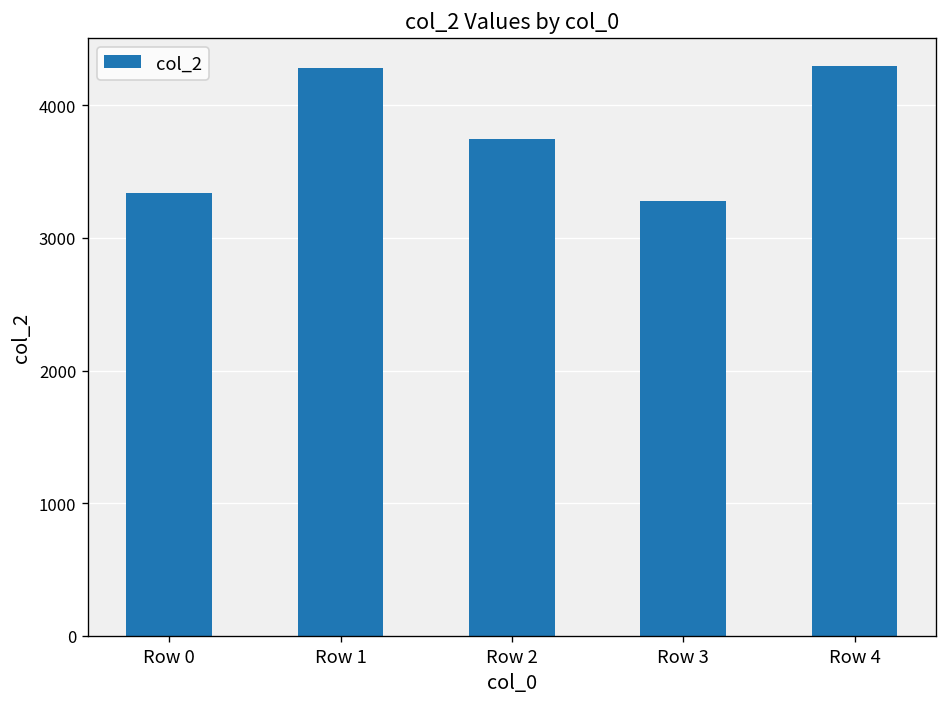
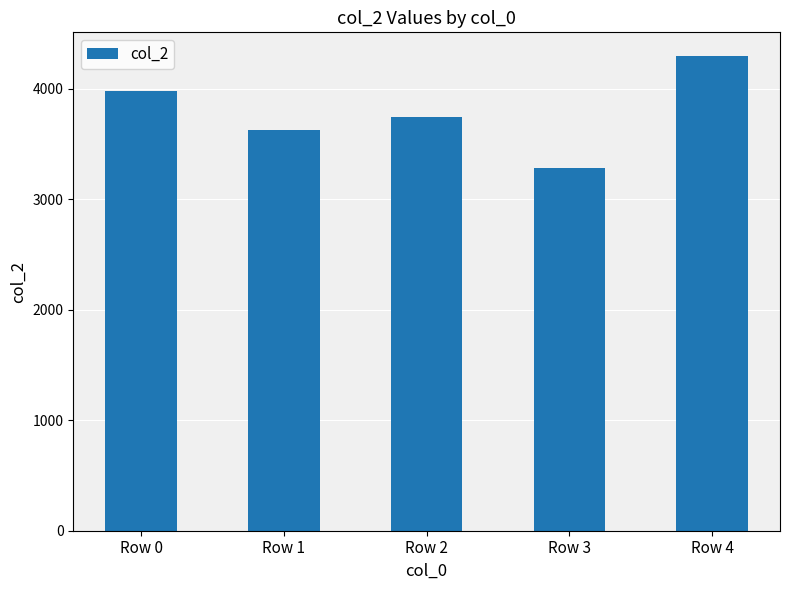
  {
-   "Row 0": 3340,
-   "Row 1": 4280,
+   "Row 0": 3980,
+   "Row 1": 3630,
    "Row 2": 3750,
    "Row 3": 3280,
    "Row 4": 4290
  }
